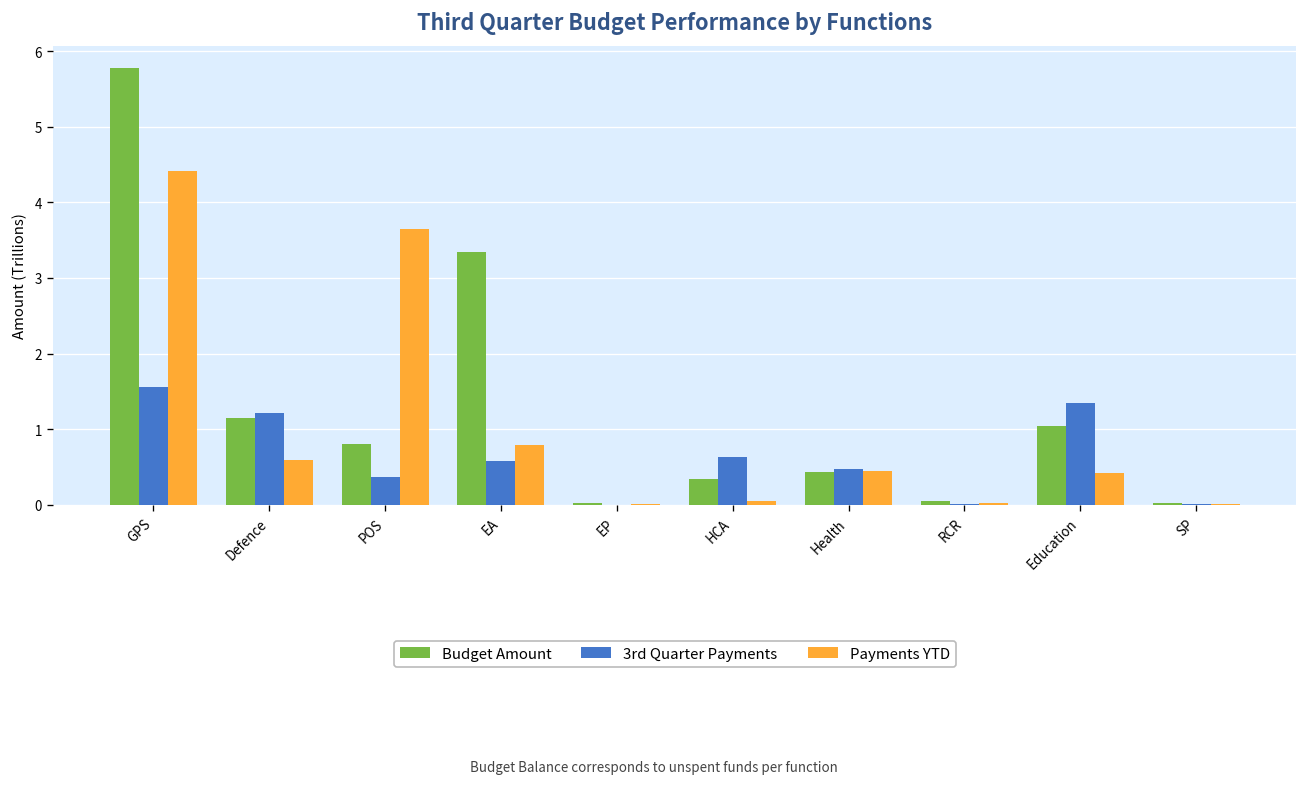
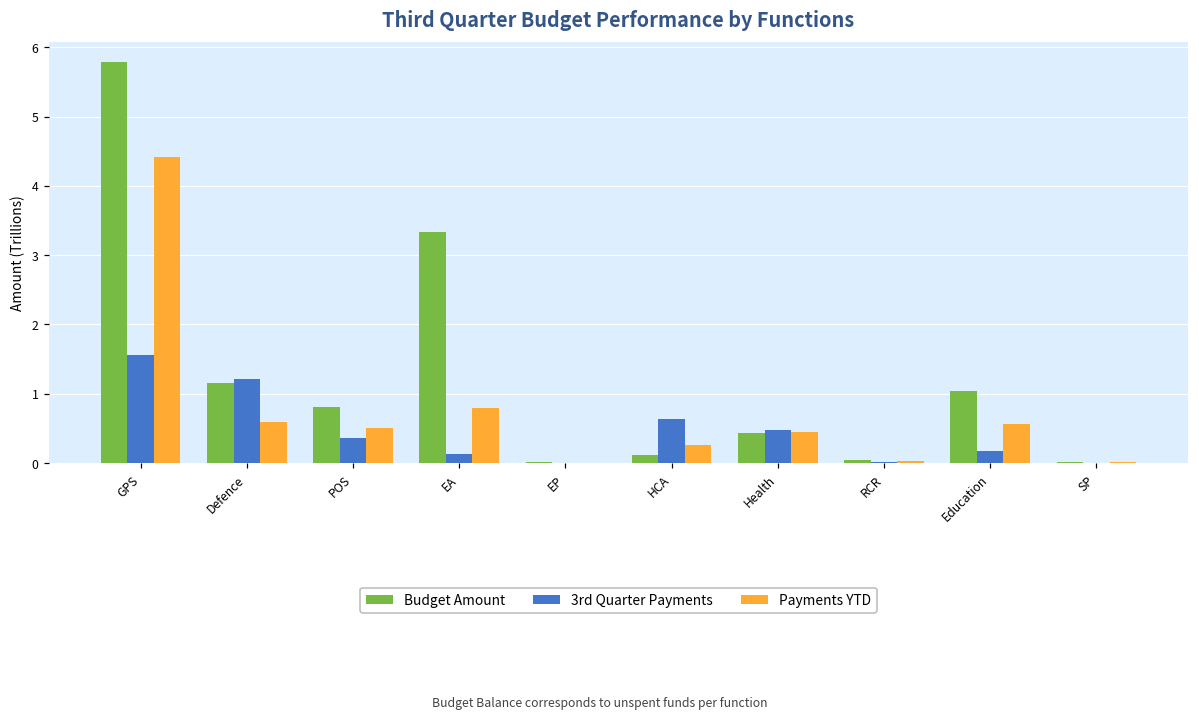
  {
    "Budget Amount": {
      "GPS": 5.8,
      "Defence": 1.1,
      "POS": 0.8,
      "EA": 3.3,
-     "HCA": 0.3,
+     "HCA": 0.1,
      "Health": 0.4,
      "RCR": 0.1,
      "Education": 1.0
    },
    "3rd Quarter Payments": {
      "GPS": 1.6,
      "Defence": 1.2,
      "POS": 0.4,
-     "EA": 0.6,
+     "EA": 0.1,
      "HCA": 0.6,
      "Health": 0.5,
-     "Education": 1.3
+     "Education": 0.2
    },
    "Payments YTD": {
      "GPS": 4.4,
      "Defence": 0.6,
-     "POS": 3.6,
+     "POS": 0.5,
      "EA": 0.8,
-     "HCA": 0.1,
+     "HCA": 0.3,
      "Health": 0.4,
-     "Education": 0.4
+     "Education": 0.6
    }
  }
